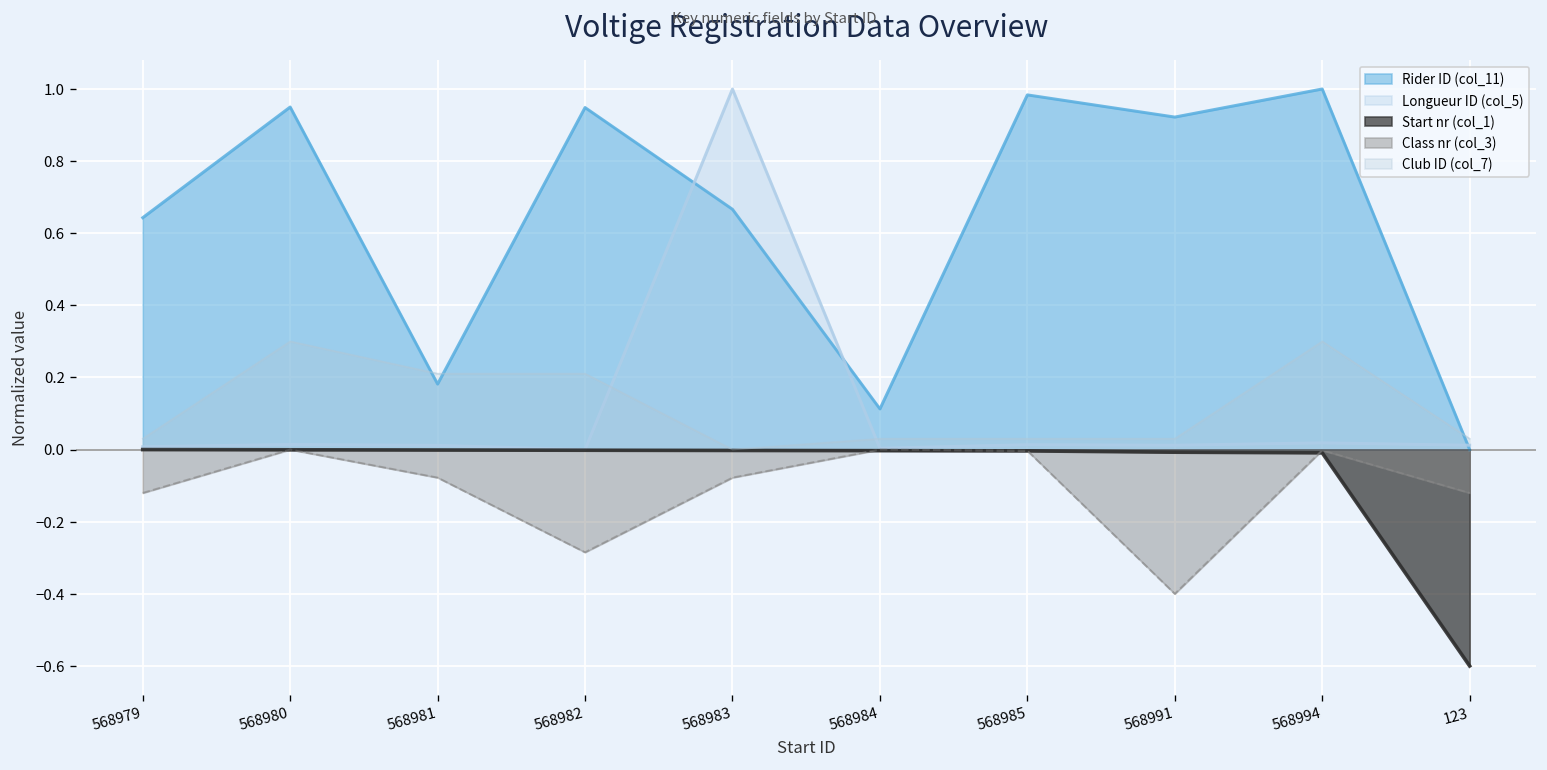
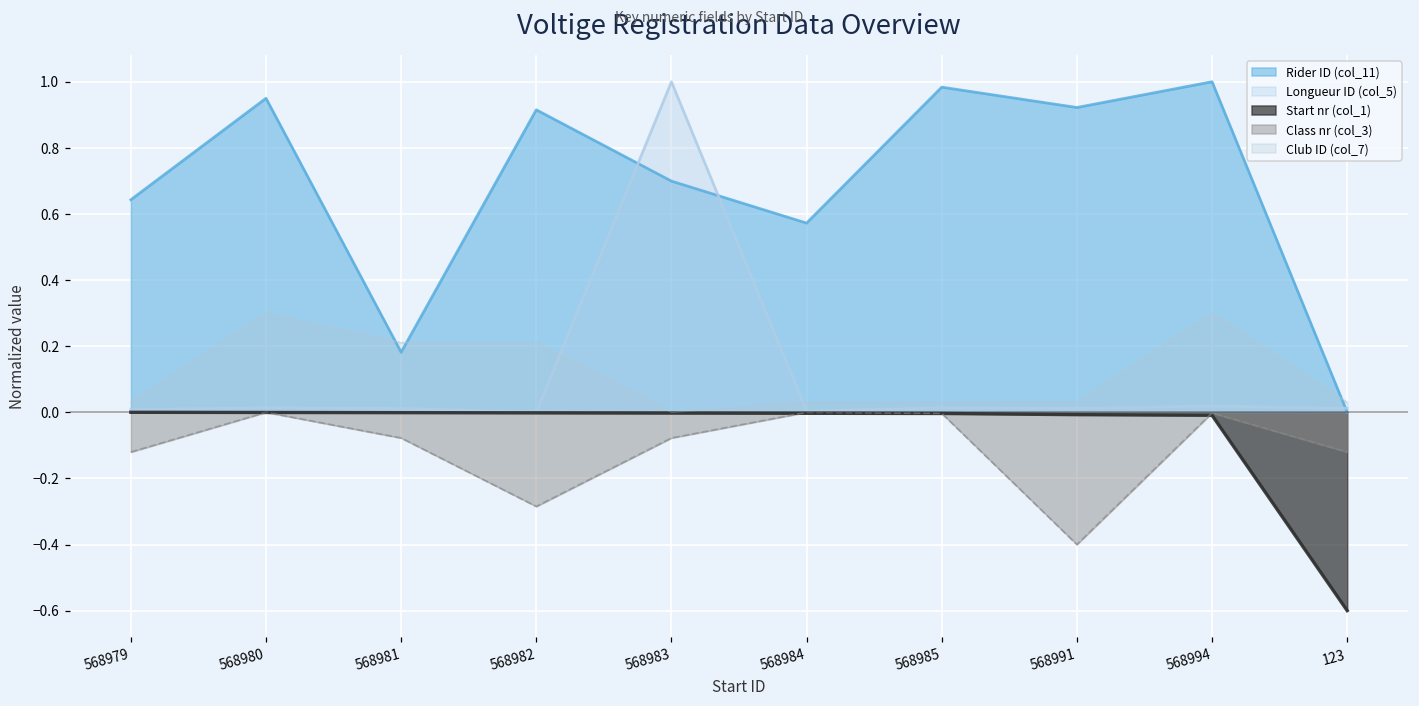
  {
    "Rider ID (col_11)": {
      "568979": 0.64,
      "568980": 0.95,
      "568981": 0.18,
-     "568982": 0.95,
-     "568983": 0.67,
-     "568984": 0.11,
+     "568982": 0.92,
+     "568983": 0.70,
+     "568984": 0.57,
      "568985": 0.98,
      "568991": 0.92,
      "568994": 1.00
    }
  }
